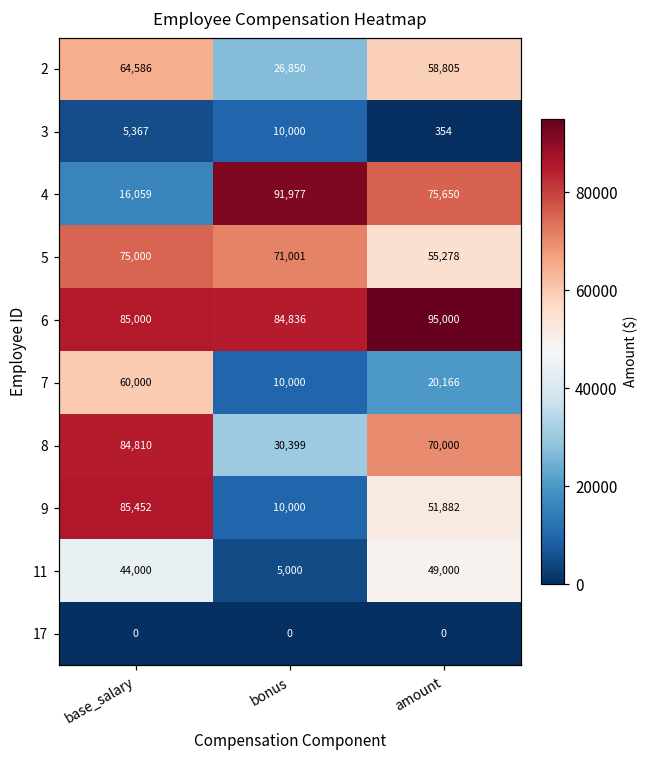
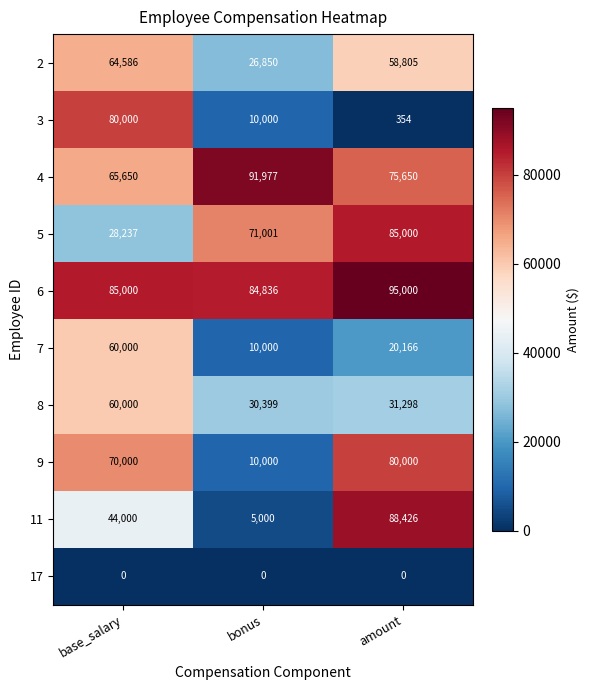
  {
    "2": {
      "base_salary": "64,586",
      "bonus": "26,850",
      "amount": "58,805"
    },
    "3": {
-     "base_salary": "5,367",
+     "base_salary": "80,000",
      "bonus": "10,000",
      "amount": "354"
    },
    "4": {
-     "base_salary": "16,059",
+     "base_salary": "65,650",
      "bonus": "91,977",
      "amount": "75,650"
    },
    "5": {
-     "base_salary": "75,000",
+     "base_salary": "28,237",
      "bonus": "71,001",
-     "amount": "55,278"
+     "amount": "85,000"
    },
    "6": {
      "base_salary": "85,000",
      "bonus": "84,836",
      "amount": "95,000"
    },
    "7": {
      "base_salary": "60,000",
      "bonus": "10,000",
      "amount": "20,166"
    },
    "8": {
-     "base_salary": "84,810",
+     "base_salary": "60,000",
      "bonus": "30,399",
-     "amount": "70,000"
+     "amount": "31,298"
    },
    "9": {
-     "base_salary": "85,452",
+     "base_salary": "70,000",
      "bonus": "10,000",
-     "amount": "51,882"
+     "amount": "80,000"
    },
    "11": {
      "base_salary": "44,000",
      "bonus": "5,000",
-     "amount": "49,000"
+     "amount": "88,426"
    },
    "17": {
      "base_salary": "0",
      "bonus": "0",
      "amount": "0"
    }
  }
